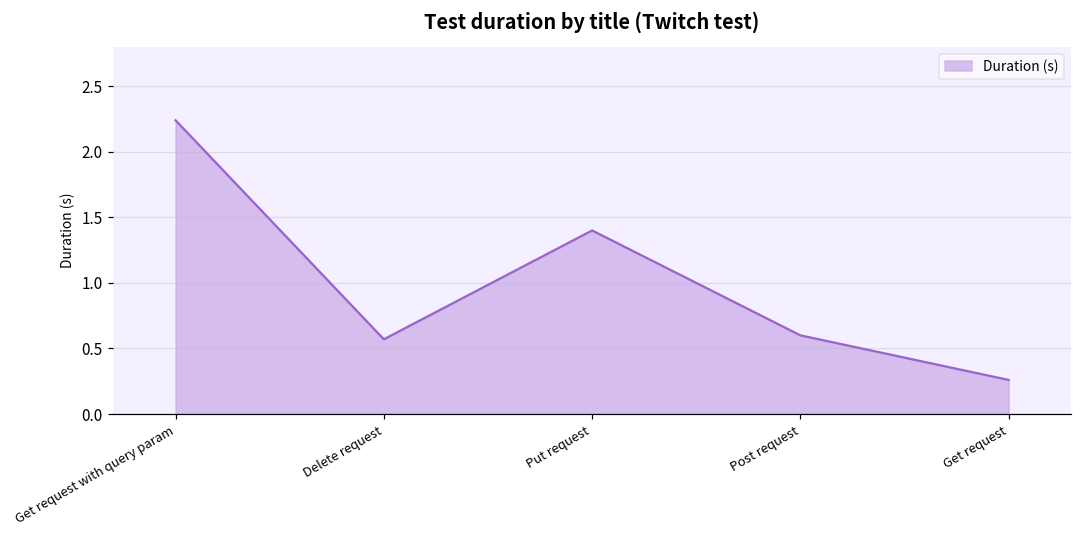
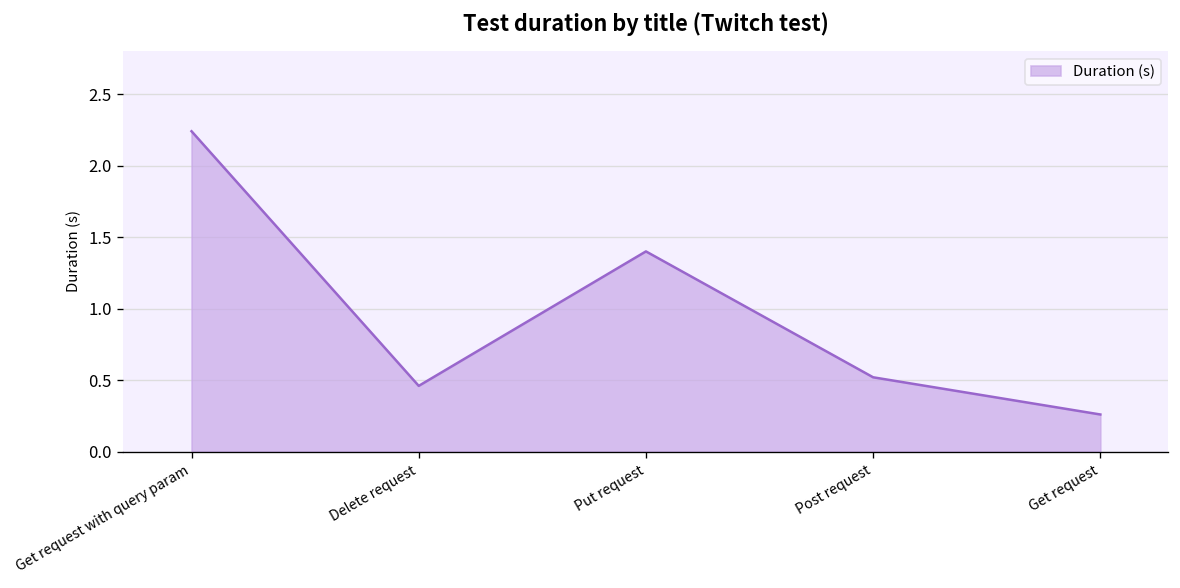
  {
    "Get request with query param": 2.24,
-   "Delete request": 0.57,
+   "Delete request": 0.46,
    "Put request": 1.40,
-   "Post request": 0.60,
+   "Post request": 0.52,
    "Get request": 0.26
  }
